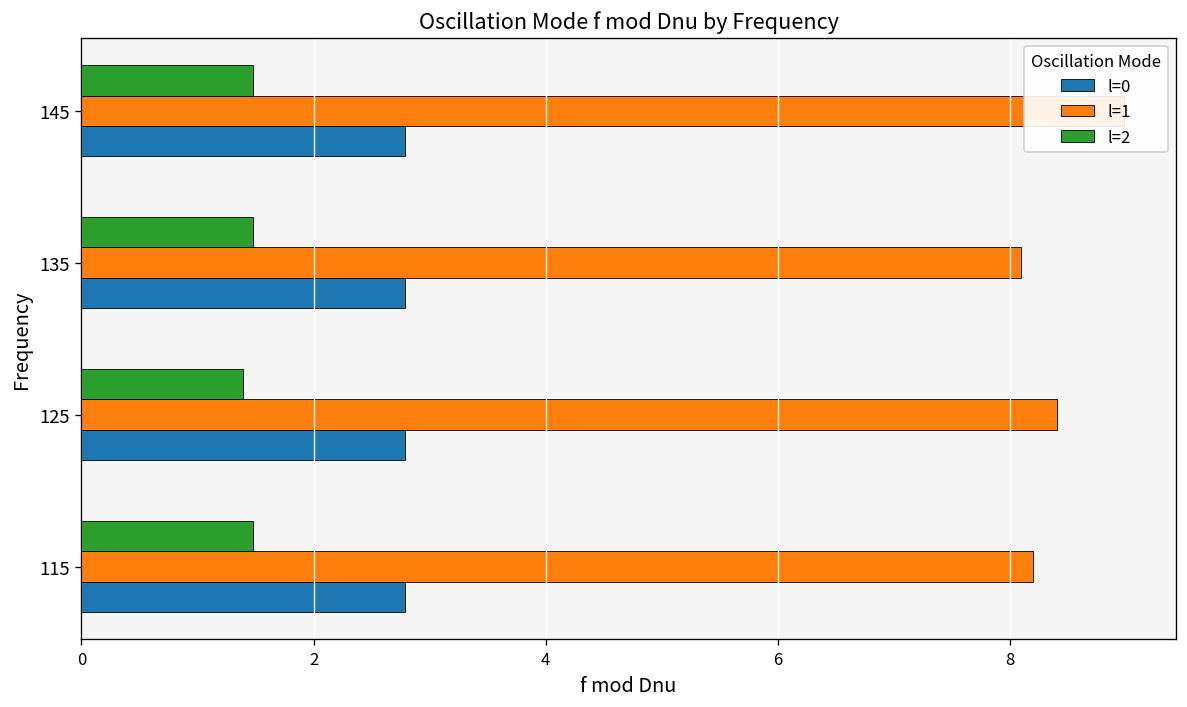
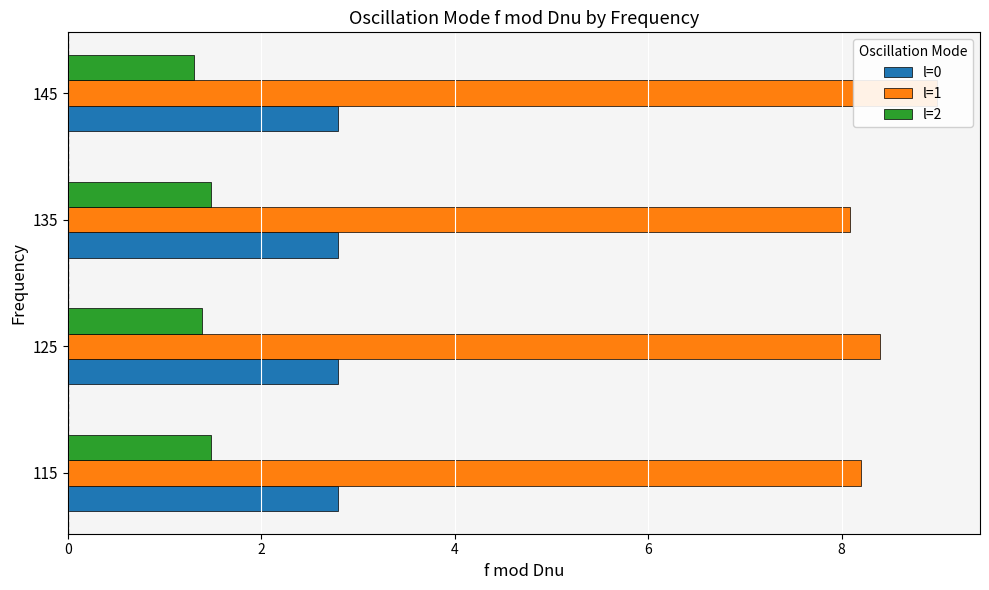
  {
    "l=0": {
      "145": 2.8,
      "135": 2.8,
      "125": 2.8,
      "115": 2.8
    },
    "l=1": {
      "135": 8.1,
      "125": 8.4,
      "115": 8.2
    },
    "l=2": {
-     "145": 1.5,
+     "145": 1.3,
      "135": 1.5,
      "125": 1.4,
      "115": 1.5
    }
  }
